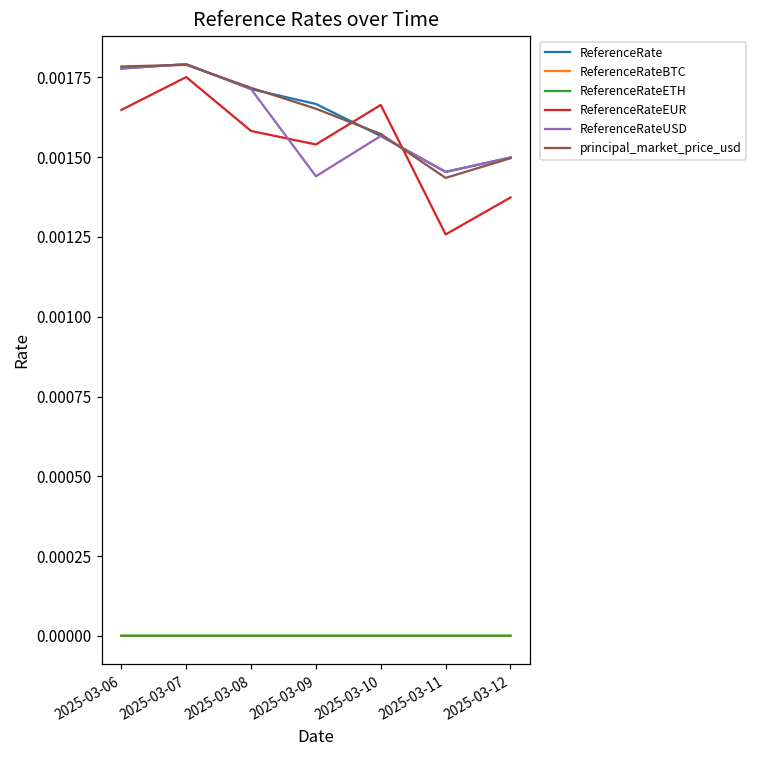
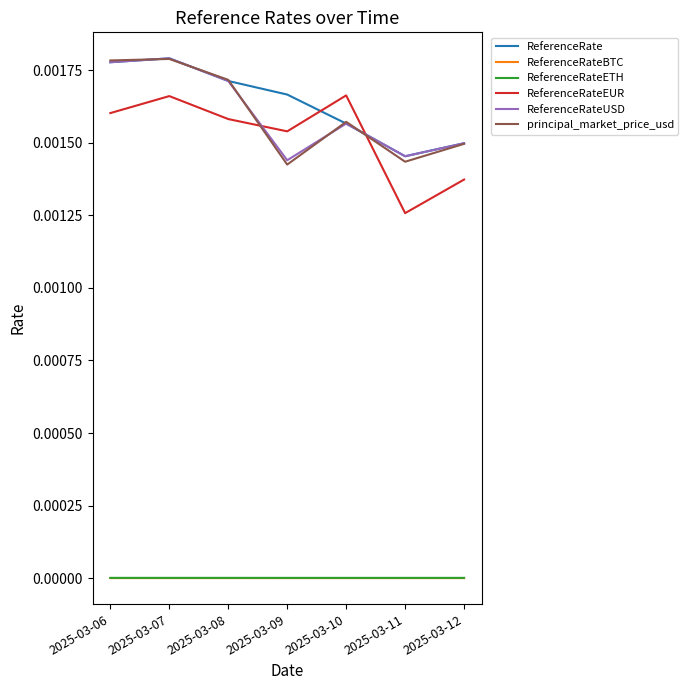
  {
    "ReferenceRate": {
      "2025-03-09": 0.00167
    },
    "ReferenceRateETH": {
      "2025-03-06": 0.00000,
      "2025-03-07": 0.00000,
      "2025-03-08": 0.00000,
      "2025-03-09": 0.00000,
      "2025-03-10": 0.00000,
      "2025-03-11": 0.00000,
      "2025-03-12": 0.00000
    },
    "ReferenceRateEUR": {
-     "2025-03-06": 0.00165,
-     "2025-03-07": 0.00175,
+     "2025-03-06": 0.00160,
+     "2025-03-07": 0.00166,
      "2025-03-08": 0.00158,
      "2025-03-09": 0.00154,
      "2025-03-10": 0.00166,
      "2025-03-11": 0.00126,
      "2025-03-12": 0.00137
    },
    "ReferenceRateUSD": {
      "2025-03-09": 0.00144
    },
    "principal_market_price_usd": {
-     "2025-03-09": 0.00165,
+     "2025-03-09": 0.00143,
      "2025-03-11": 0.00143
    }
  }
